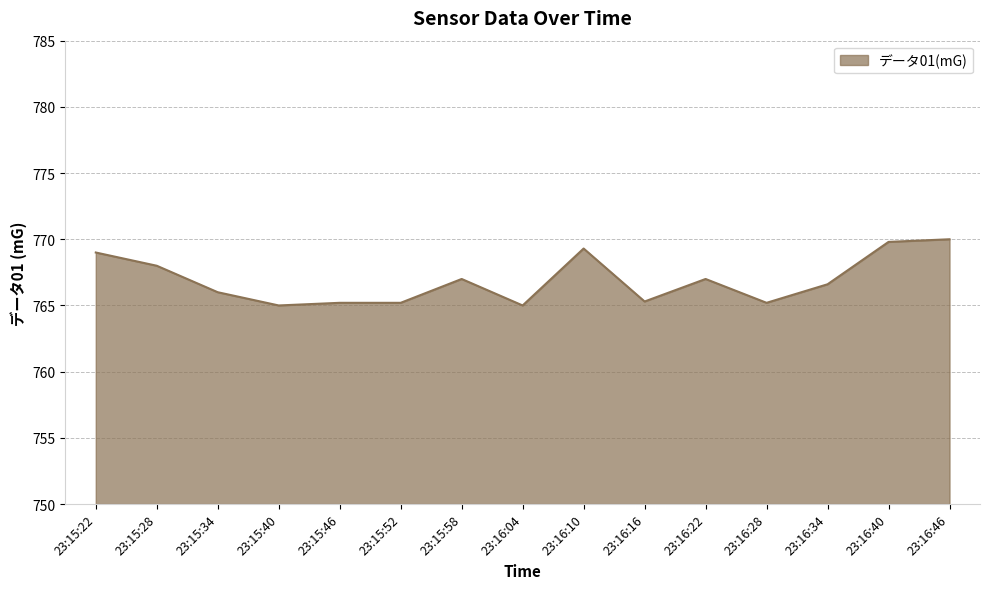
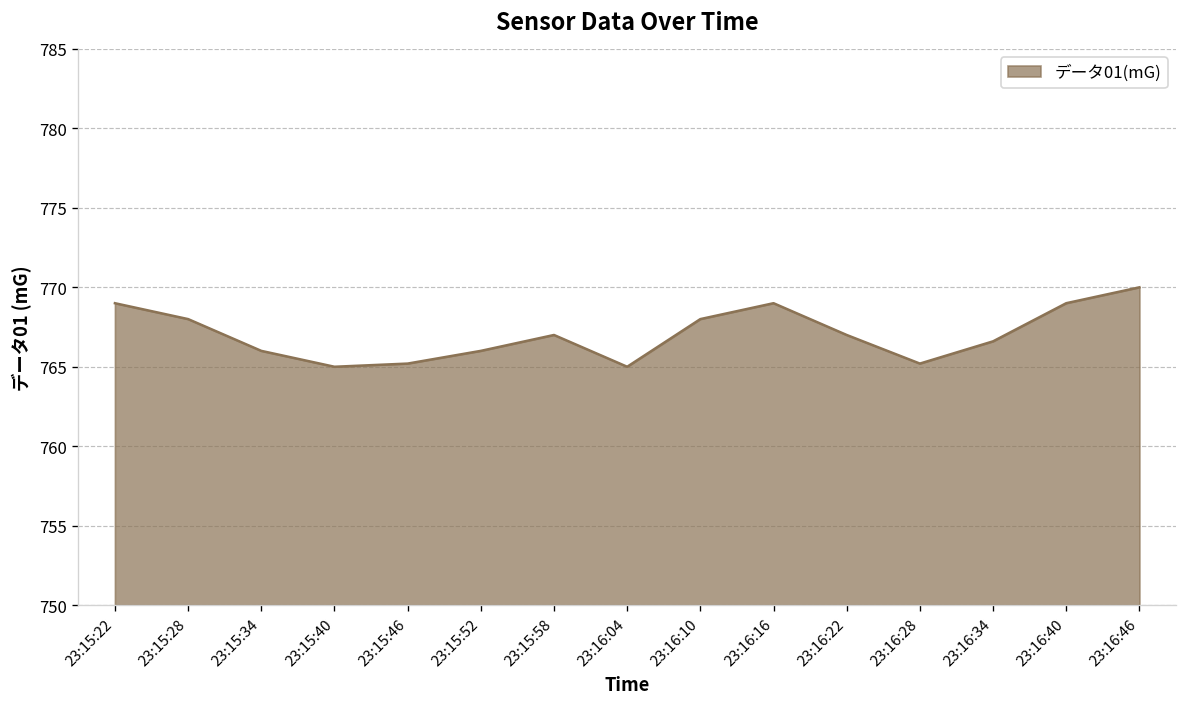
  {
    "23:15:22": 769.0,
    "23:15:28": 768.0,
    "23:15:34": 766.0,
    "23:15:40": 765.0,
    "23:15:46": 765.2,
-   "23:15:52": 765.2,
+   "23:15:52": 766.0,
    "23:15:58": 767.0,
    "23:16:04": 765.0,
-   "23:16:10": 769.3,
-   "23:16:16": 765.3,
+   "23:16:10": 768.0,
+   "23:16:16": 769.0,
    "23:16:22": 767.0,
    "23:16:28": 765.2,
    "23:16:34": 766.6,
-   "23:16:40": 769.8,
+   "23:16:40": 769.0,
    "23:16:46": 770.0
  }
